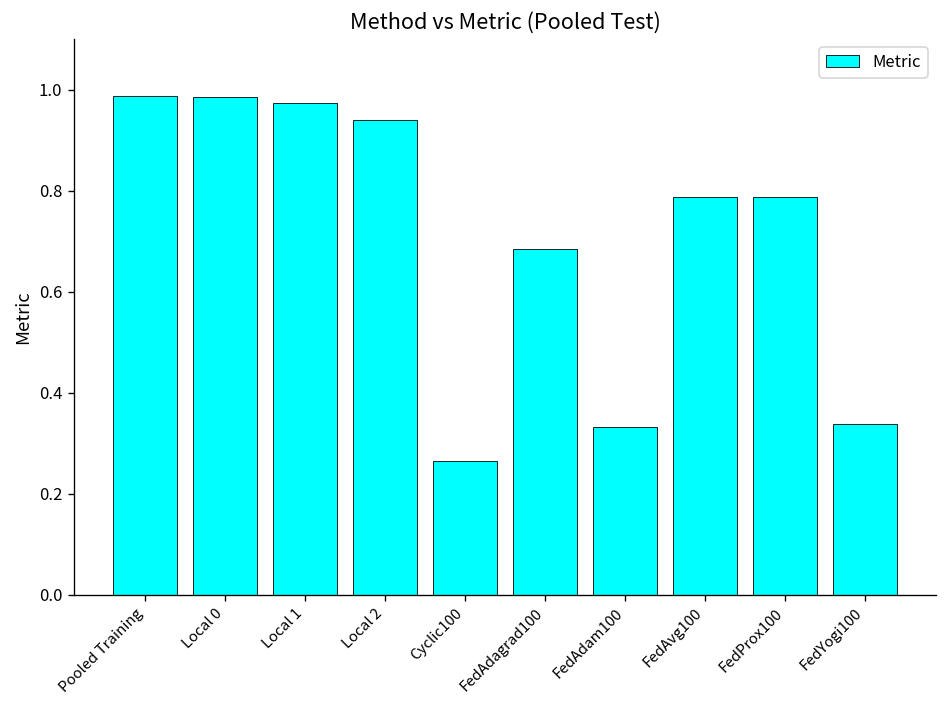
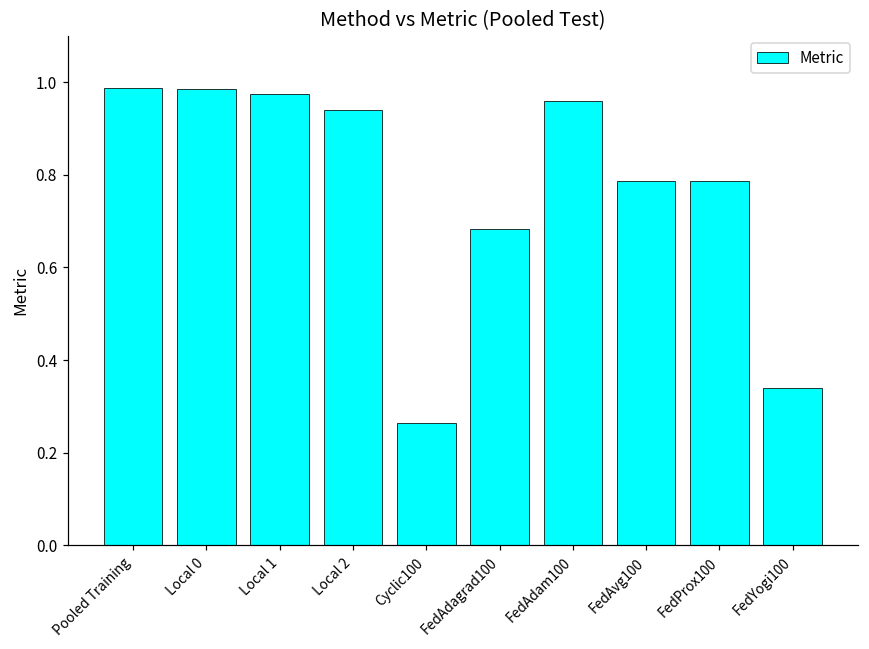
  {
    "Pooled Training": 0.99,
    "Local 0": 0.98,
    "Local 1": 0.97,
    "Local 2": 0.94,
    "Cyclic100": 0.26,
    "FedAdagrad100": 0.68,
-   "FedAdam100": 0.33,
+   "FedAdam100": 0.96,
    "FedAvg100": 0.79,
    "FedProx100": 0.79,
    "FedYogi100": 0.34
  }
